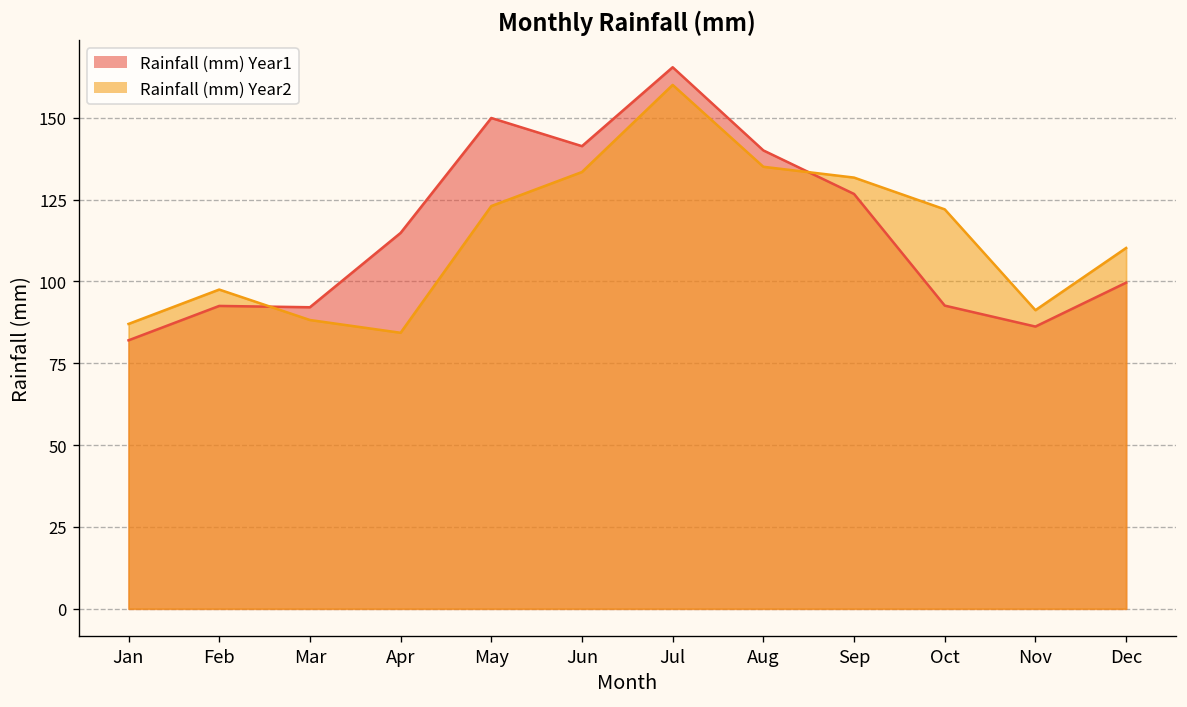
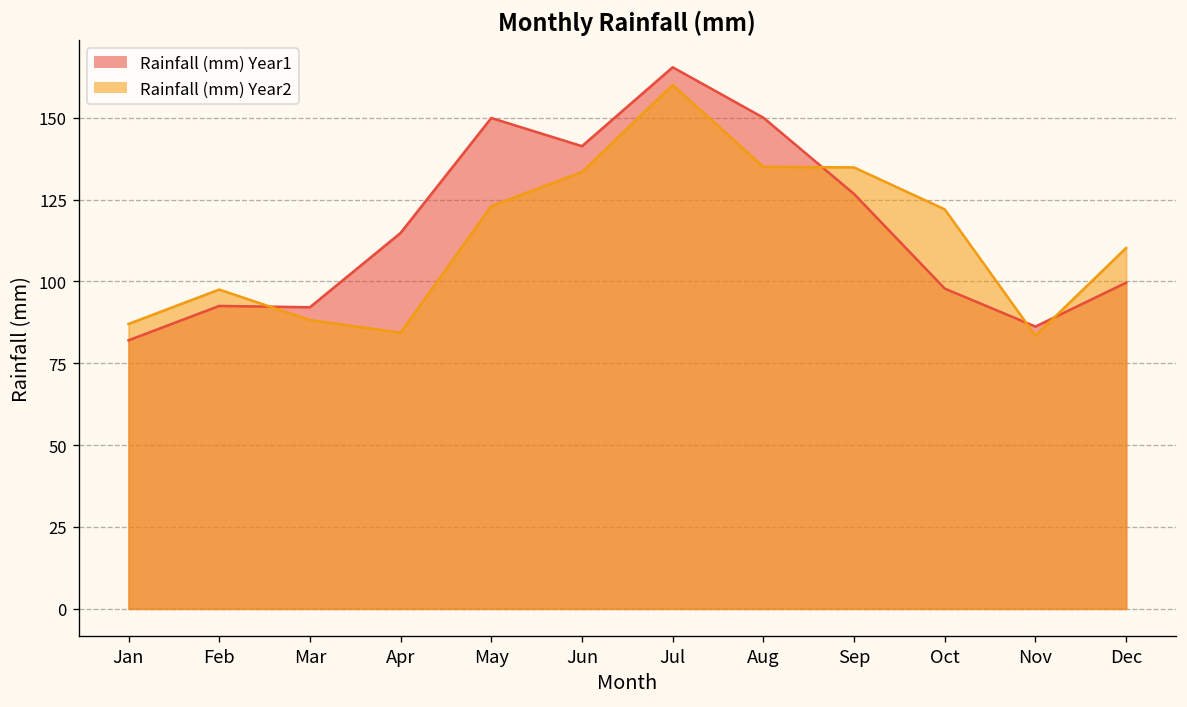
  {
    "Rainfall (mm) Year1": {
      "Jan": 82,
      "Feb": 93,
      "Mar": 92,
      "Apr": 115,
      "May": 150,
      "Jun": 141,
      "Jul": 165,
-     "Aug": 140,
+     "Aug": 150,
      "Sep": 127,
-     "Oct": 93,
+     "Oct": 98,
      "Nov": 86,
      "Dec": 100
    },
    "Rainfall (mm) Year2": {
      "Jan": 87,
      "Feb": 98,
      "Mar": 88,
      "Apr": 84,
      "May": 123,
      "Jun": 133,
      "Jul": 160,
      "Aug": 135,
-     "Sep": 132,
+     "Sep": 135,
      "Oct": 122,
-     "Nov": 91,
+     "Nov": 83,
      "Dec": 110
    }
  }
